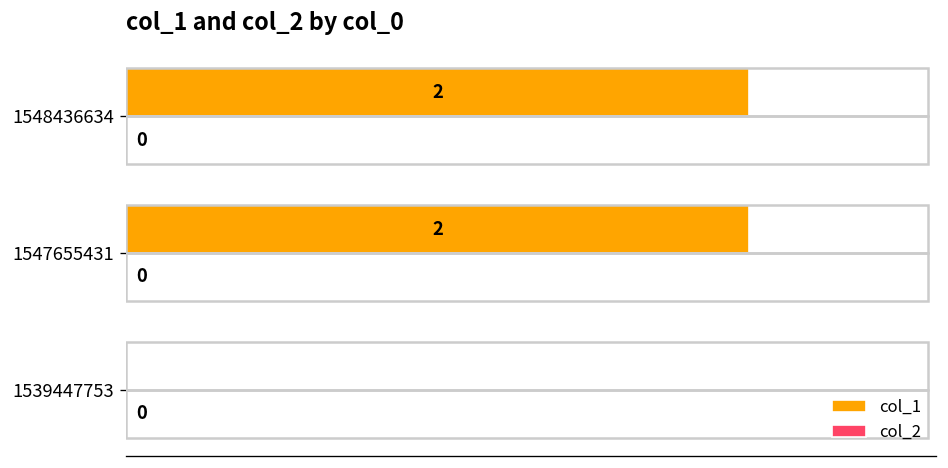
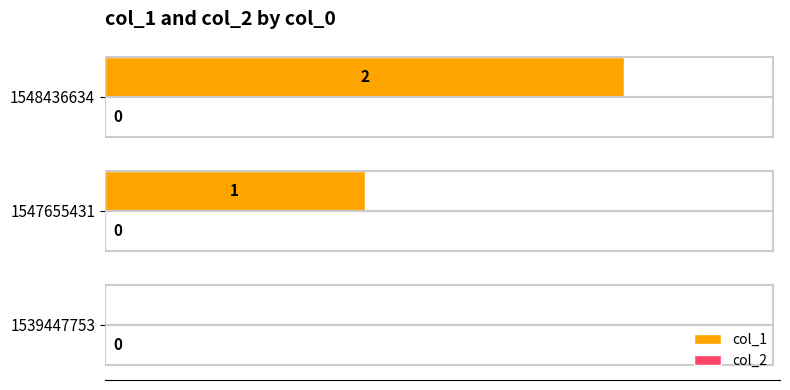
  {
    "col_1": {
      "1548436634": 2,
-     "1547655431": 2
+     "1547655431": 1
    },
    "col_2": {
      "1548436634": 0,
      "1547655431": 0,
      "1539447753": 0
    }
  }
